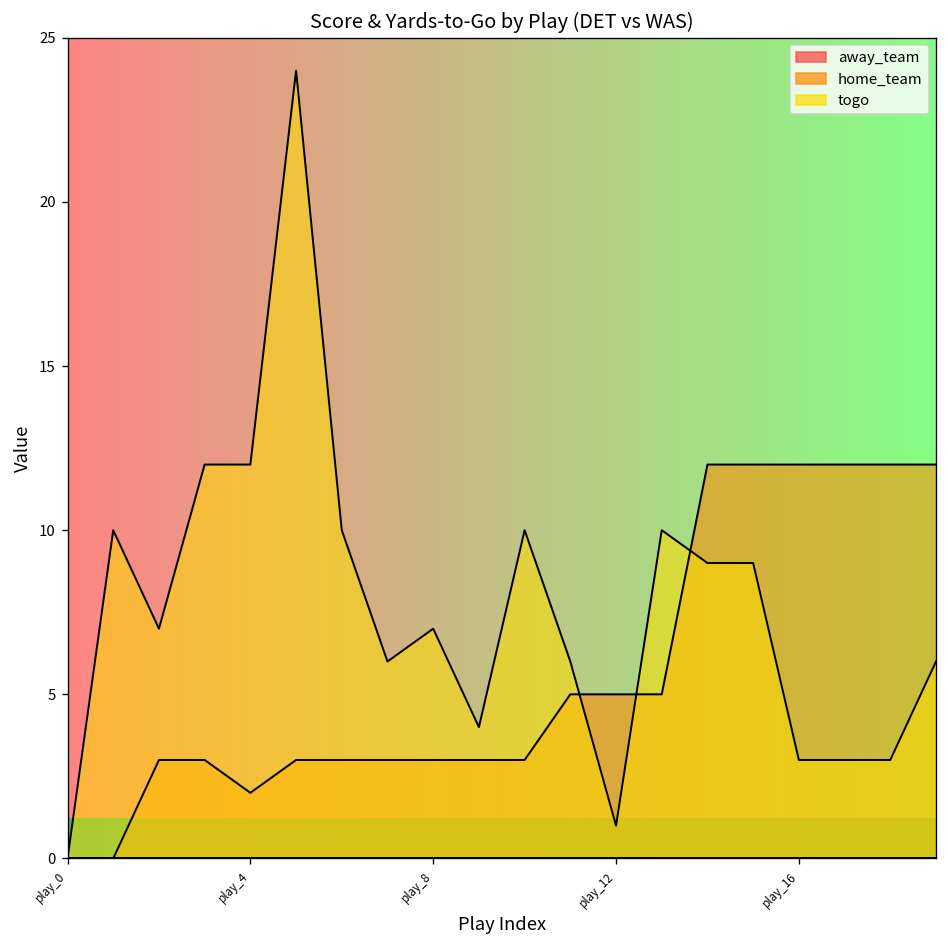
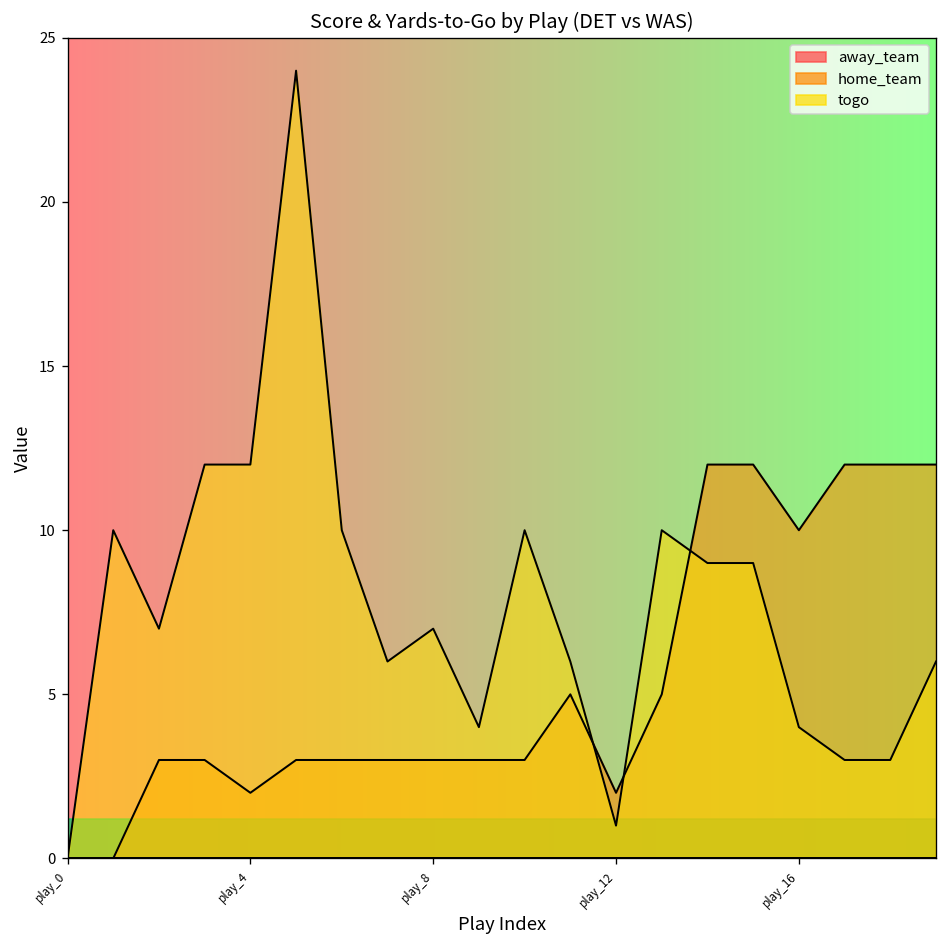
  {
    "home_team": {
      "play_4": 2,
      "play_8": 3,
-     "play_12": 5,
-     "play_16": 12
+     "play_12": 2,
+     "play_16": 10
    },
    "togo": {
      "play_4": 12,
      "play_8": 7,
-     "play_16": 3
+     "play_16": 4
    }
  }
